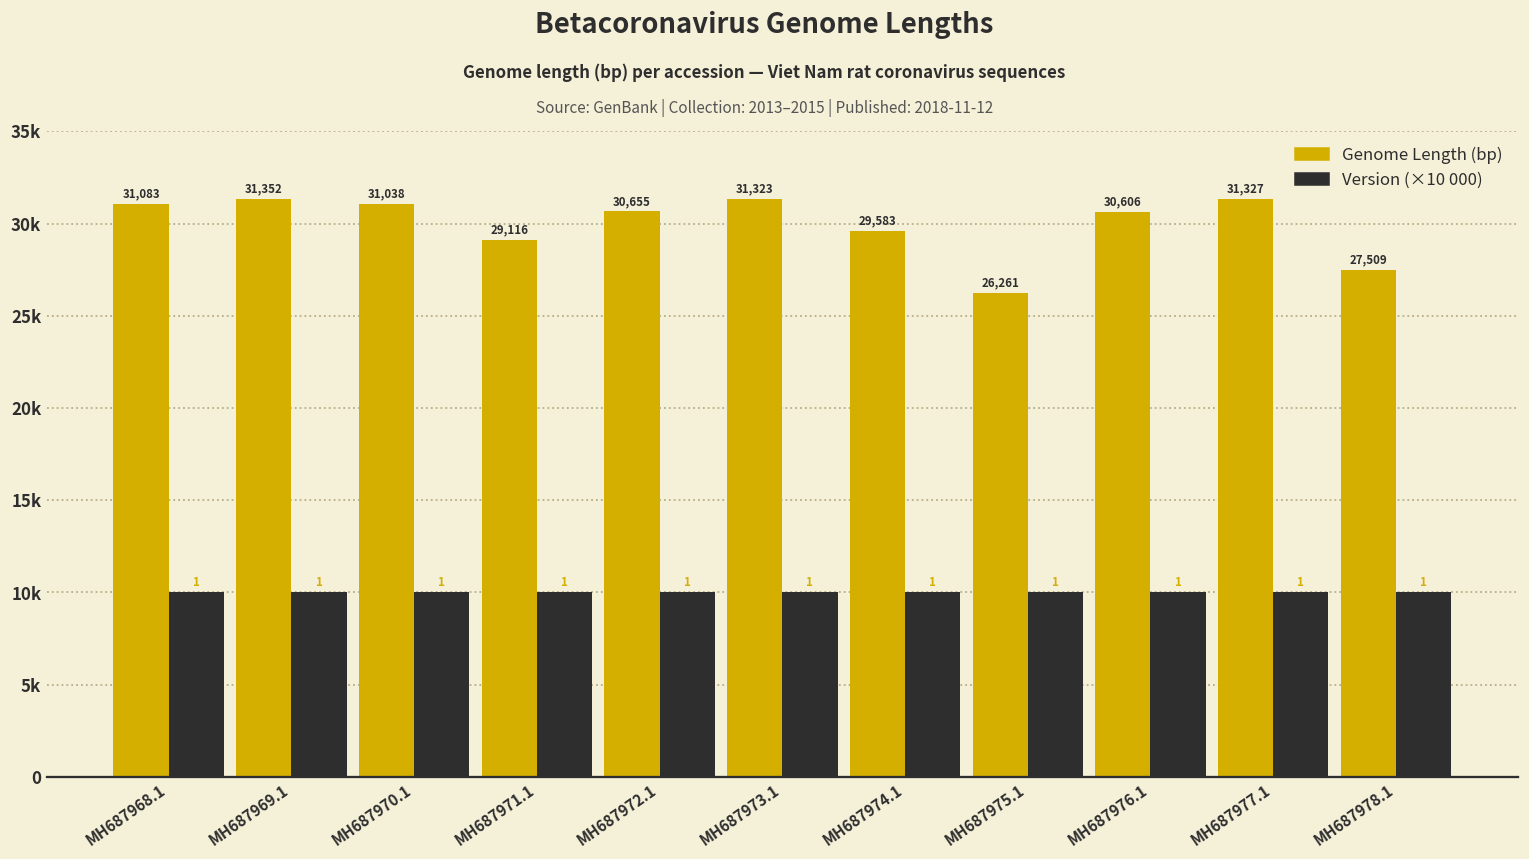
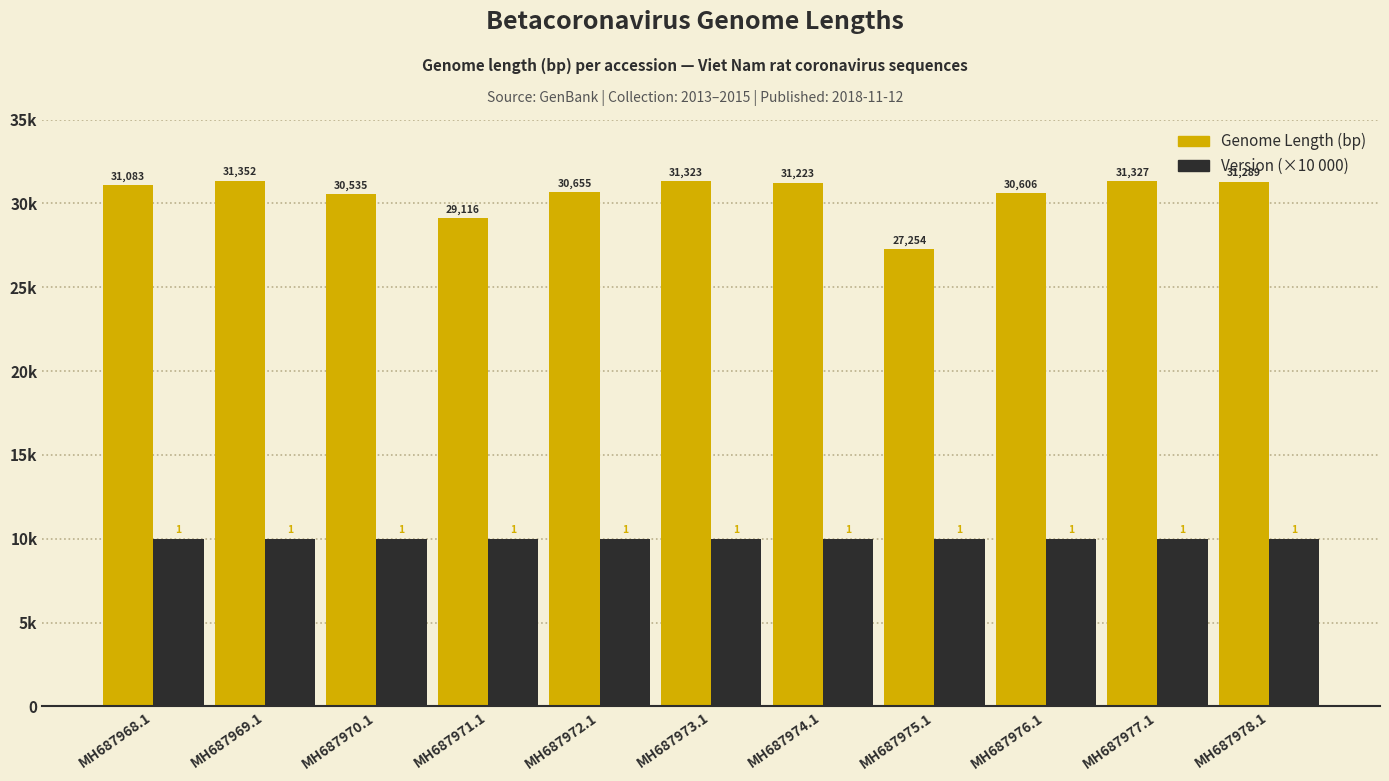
  {
    "Genome Length (bp)": {
      "MH687968.1": "31,083",
      "MH687969.1": "31,352",
-     "MH687970.1": "31,038",
+     "MH687970.1": "30,535",
      "MH687971.1": "29,116",
      "MH687972.1": "30,655",
      "MH687973.1": "31,323",
-     "MH687974.1": "29,583",
-     "MH687975.1": "26,261",
+     "MH687974.1": "31,223",
+     "MH687975.1": "27,254",
      "MH687976.1": "30,606",
      "MH687977.1": "31,327",
-     "MH687978.1": "27,509"
+     "MH687978.1": "31,289"
    }
  }
